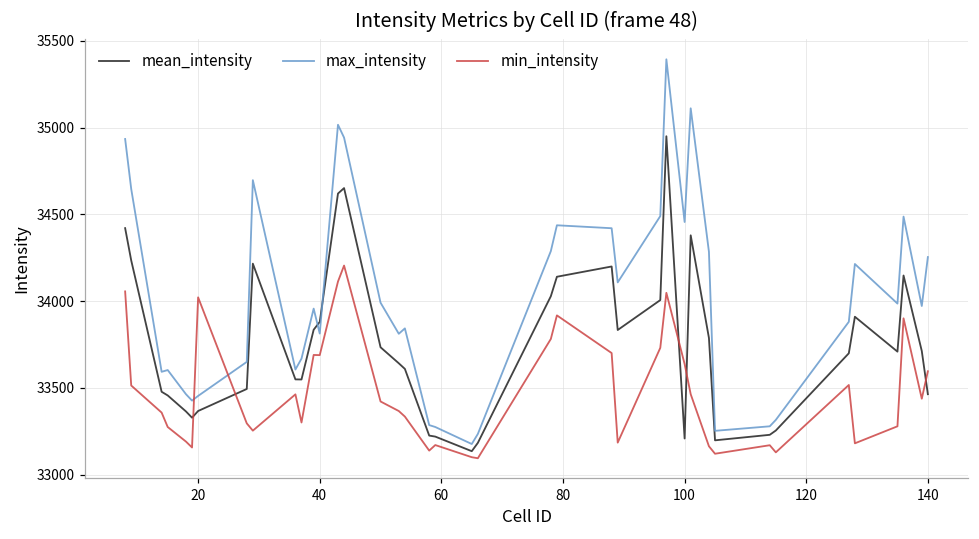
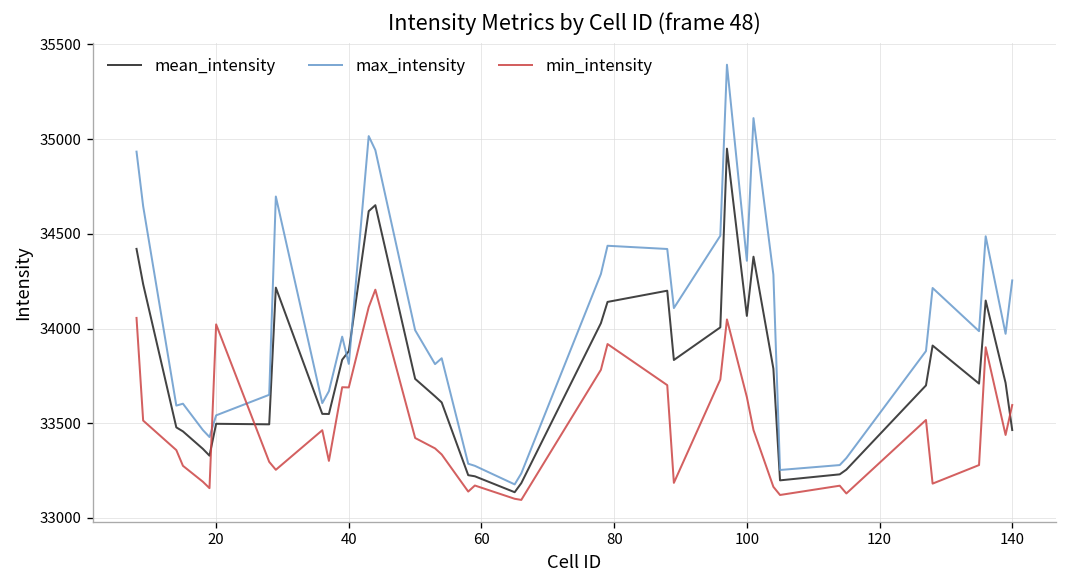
  {
    "mean_intensity": {
-     "20": 33370,
+     "20": 33500,
      "40": 33880,
-     "100": 33210,
+     "100": 34070,
      "140": 33460
    },
    "max_intensity": {
-     "20": 33450,
+     "20": 33540,
      "40": 33810,
-     "100": 34460,
+     "100": 34360,
      "140": 34250
    },
    "min_intensity": {
      "20": 34020,
      "40": 33690,
      "100": 33640,
      "140": 33600
    }
  }
